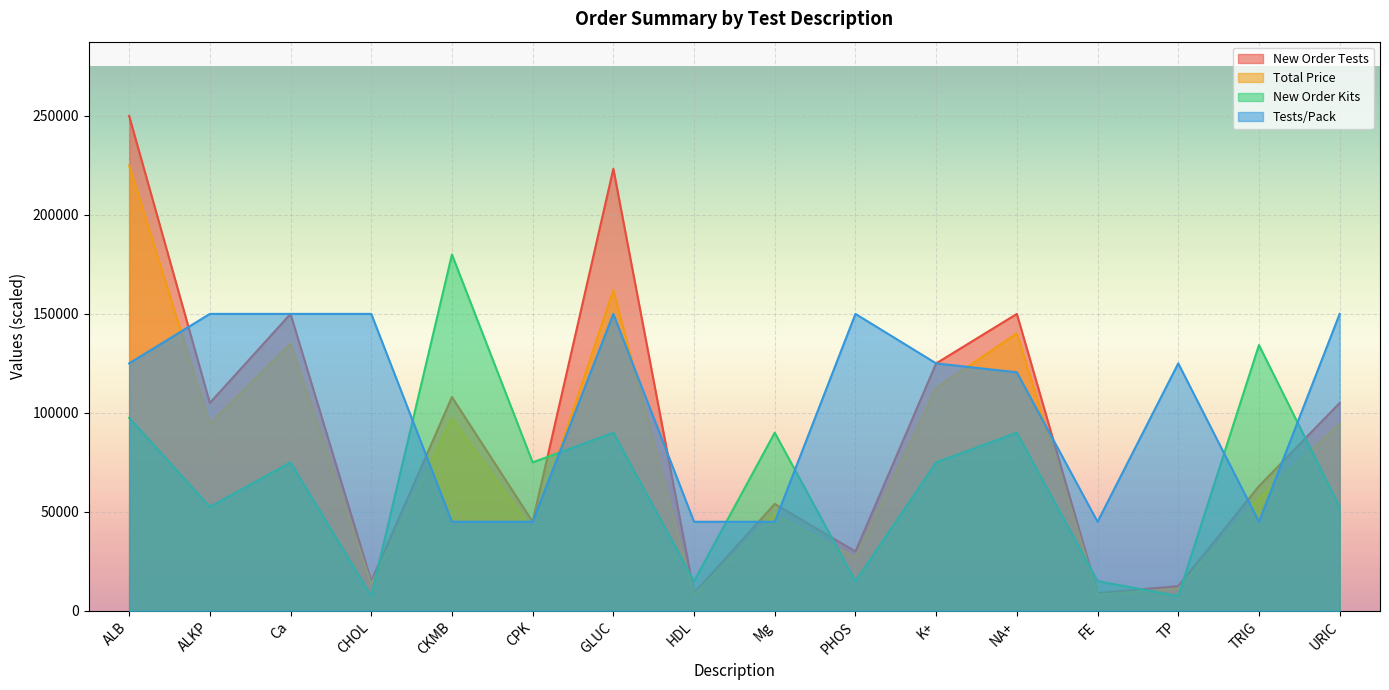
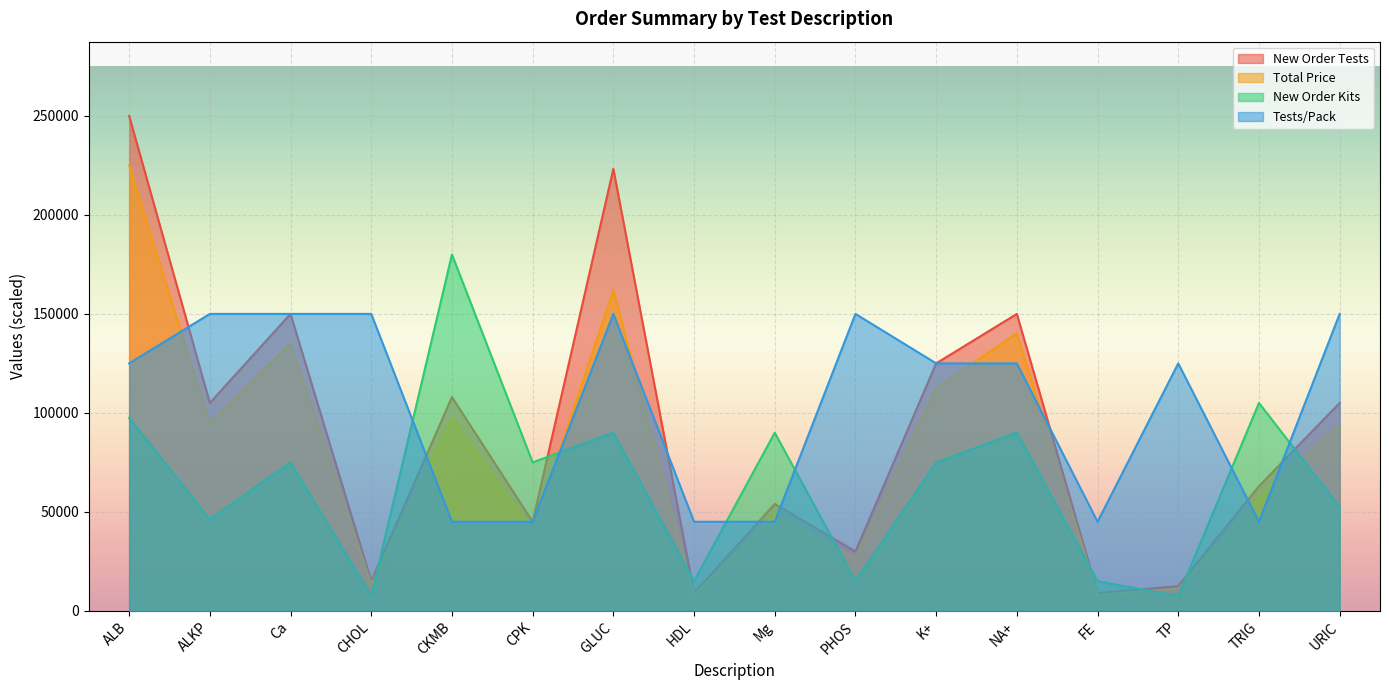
  {
    "New Order Tests": {
      "ALB": 250000,
      "ALKP": 105000,
      "CHOL": 15000,
      "CKMB": 108000,
      "GLUC": 223000,
      "Mg": 54000,
      "PHOS": 30000,
      "NA+": 150000,
      "TRIG": 63000,
      "URIC": 105000
    },
    "Total Price": {
      "ALB": 225000,
      "ALKP": 95000,
      "Ca": 135000,
      "CHOL": 14000,
      "CKMB": 97000,
      "CPK": 41000,
      "GLUC": 162000,
      "Mg": 49000,
      "PHOS": 27000,
      "K+": 113000,
      "NA+": 140000,
      "TRIG": 57000,
      "URIC": 95000
    },
    "New Order Kits": {
      "ALB": 98000,
-     "ALKP": 53000,
+     "ALKP": 46000,
      "Ca": 75000,
      "CHOL": 8000,
      "CKMB": 180000,
      "CPK": 75000,
      "GLUC": 90000,
      "HDL": 15000,
      "Mg": 90000,
      "PHOS": 15000,
      "K+": 75000,
      "NA+": 90000,
      "FE": 15000,
      "TP": 8000,
-     "TRIG": 134000,
+     "TRIG": 105000,
      "URIC": 53000
    },
    "Tests/Pack": {
      "ALB": 125000,
      "ALKP": 150000,
      "CHOL": 150000,
      "CKMB": 45000,
      "GLUC": 150000,
      "HDL": 45000,
      "Mg": 45000,
      "PHOS": 150000,
-     "NA+": 121000,
+     "NA+": 125000,
      "FE": 45000,
      "TP": 125000,
      "TRIG": 45000,
      "URIC": 150000
    }
  }
